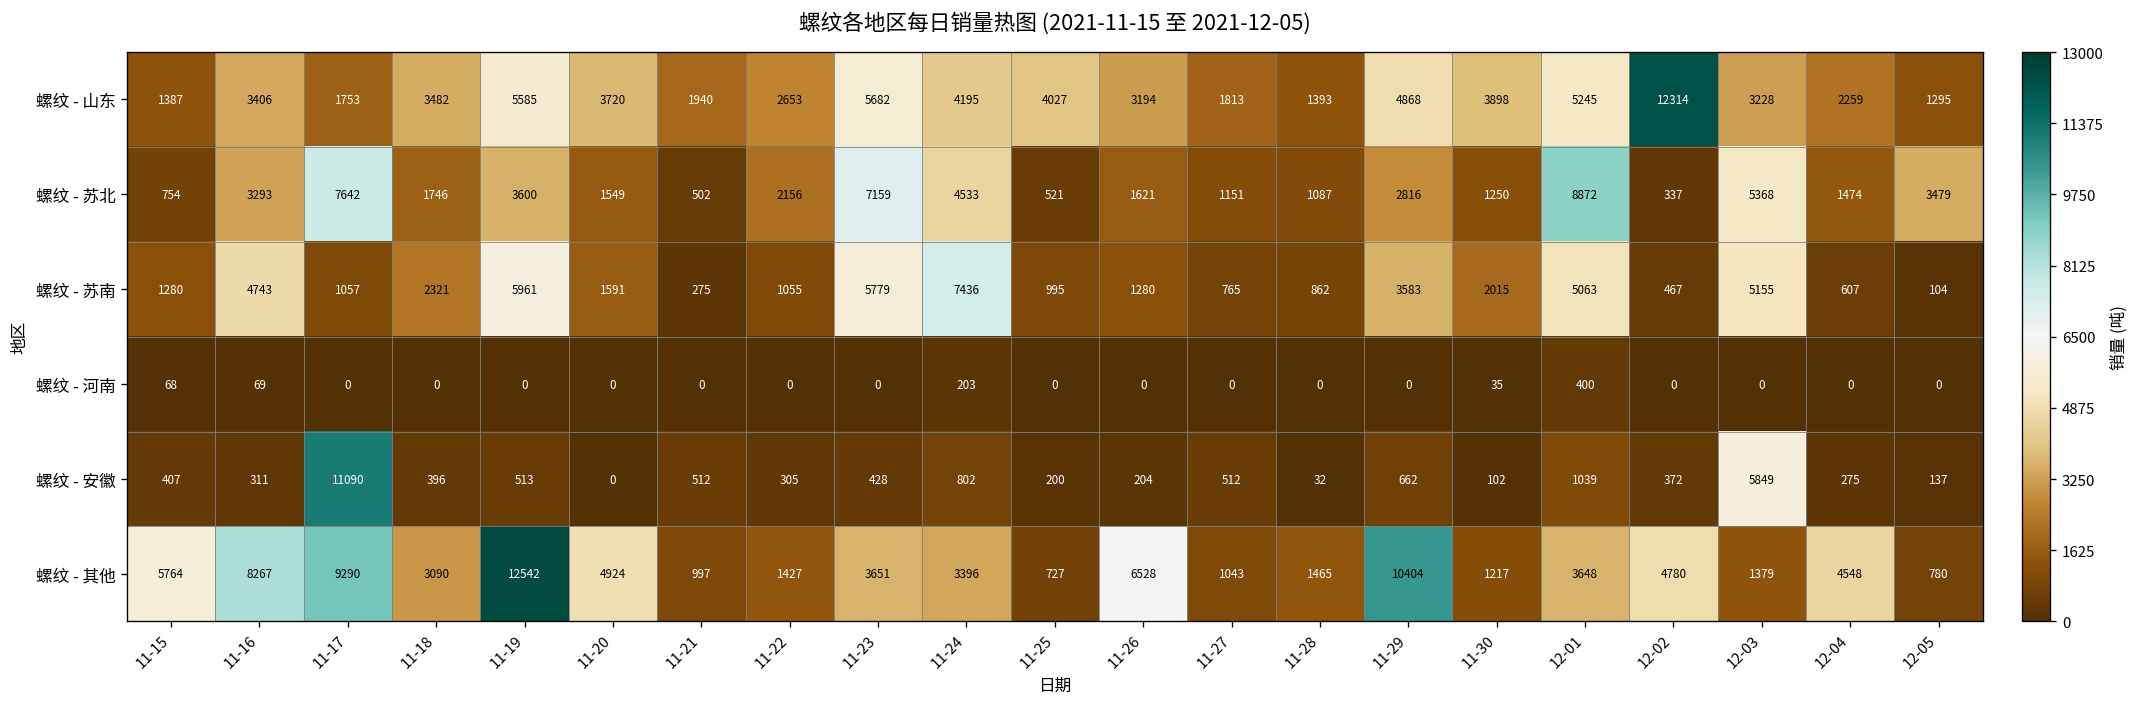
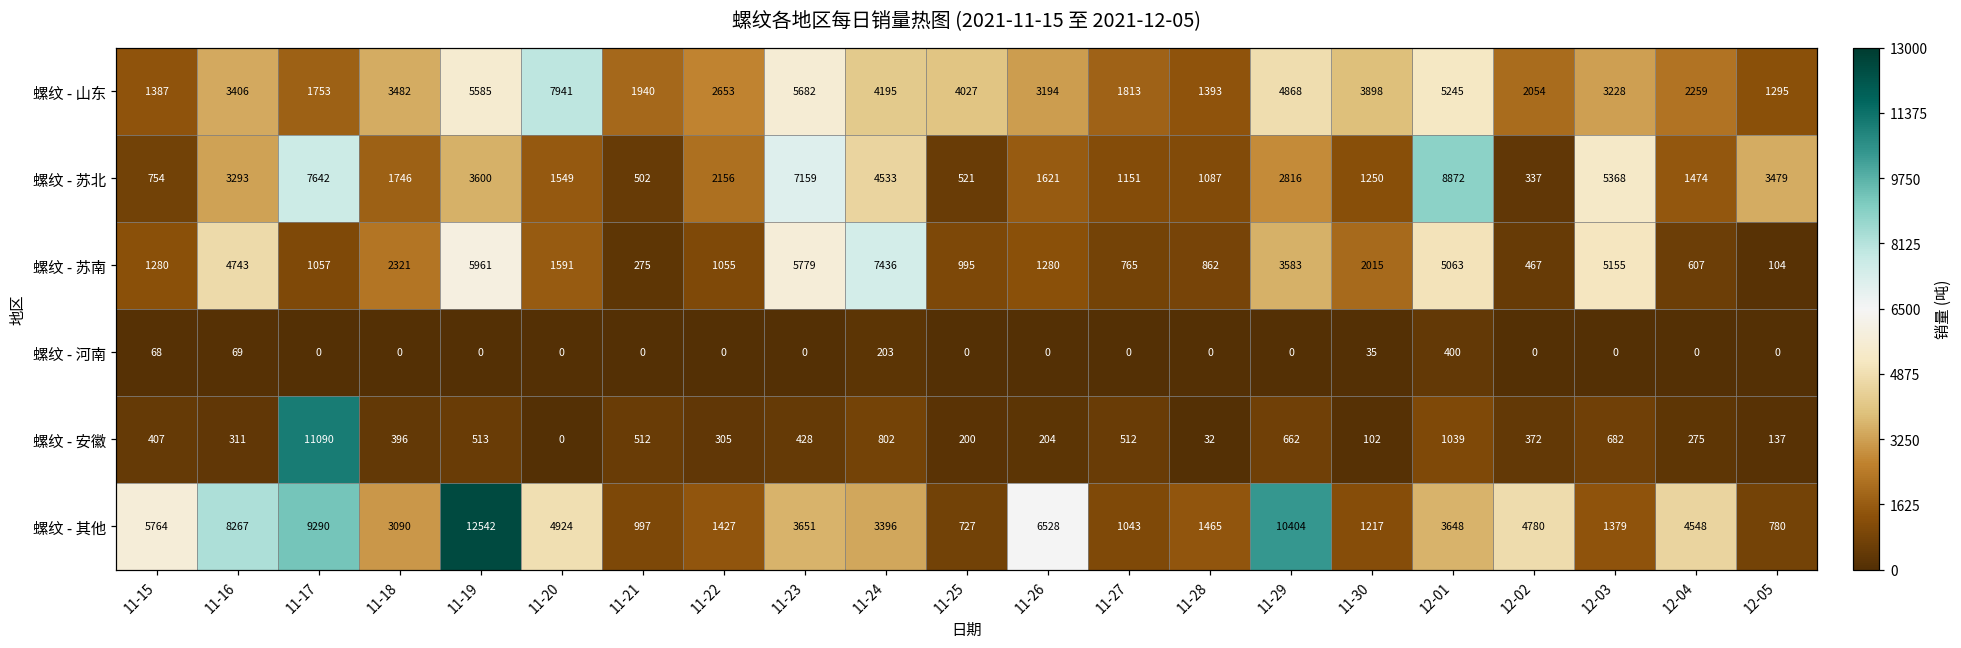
  {
    "螺纹 - 山东": {
      "11-15": 1387,
      "11-16": 3406,
      "11-17": 1753,
      "11-18": 3482,
      "11-19": 5585,
-     "11-20": 3720,
+     "11-20": 7941,
      "11-21": 1940,
      "11-22": 2653,
      "11-23": 5682,
      "11-24": 4195,
      "11-25": 4027,
      "11-26": 3194,
      "11-27": 1813,
      "11-28": 1393,
      "11-29": 4868,
      "11-30": 3898,
      "12-01": 5245,
-     "12-02": 12314,
+     "12-02": 2054,
      "12-03": 3228,
      "12-04": 2259,
      "12-05": 1295
    },
    "螺纹 - 苏北": {
      "11-15": 754,
      "11-16": 3293,
      "11-17": 7642,
      "11-18": 1746,
      "11-19": 3600,
      "11-20": 1549,
      "11-21": 502,
      "11-22": 2156,
      "11-23": 7159,
      "11-24": 4533,
      "11-25": 521,
      "11-26": 1621,
      "11-27": 1151,
      "11-28": 1087,
      "11-29": 2816,
      "11-30": 1250,
      "12-01": 8872,
      "12-02": 337,
      "12-03": 5368,
      "12-04": 1474,
      "12-05": 3479
    },
    "螺纹 - 苏南": {
      "11-15": 1280,
      "11-16": 4743,
      "11-17": 1057,
      "11-18": 2321,
      "11-19": 5961,
      "11-20": 1591,
      "11-21": 275,
      "11-22": 1055,
      "11-23": 5779,
      "11-24": 7436,
      "11-25": 995,
      "11-26": 1280,
      "11-27": 765,
      "11-28": 862,
      "11-29": 3583,
      "11-30": 2015,
      "12-01": 5063,
      "12-02": 467,
      "12-03": 5155,
      "12-04": 607,
      "12-05": 104
    },
    "螺纹 - 河南": {
      "11-15": 68,
      "11-16": 69,
      "11-17": 0,
      "11-18": 0,
      "11-19": 0,
      "11-20": 0,
      "11-21": 0,
      "11-22": 0,
      "11-23": 0,
      "11-24": 203,
      "11-25": 0,
      "11-26": 0,
      "11-27": 0,
      "11-28": 0,
      "11-29": 0,
      "11-30": 35,
      "12-01": 400,
      "12-02": 0,
      "12-03": 0,
      "12-04": 0,
      "12-05": 0
    },
    "螺纹 - 安徽": {
      "11-15": 407,
      "11-16": 311,
      "11-17": 11090,
      "11-18": 396,
      "11-19": 513,
      "11-20": 0,
      "11-21": 512,
      "11-22": 305,
      "11-23": 428,
      "11-24": 802,
      "11-25": 200,
      "11-26": 204,
      "11-27": 512,
      "11-28": 32,
      "11-29": 662,
      "11-30": 102,
      "12-01": 1039,
      "12-02": 372,
-     "12-03": 5849,
+     "12-03": 682,
      "12-04": 275,
      "12-05": 137
    },
    "螺纹 - 其他": {
      "11-15": 5764,
      "11-16": 8267,
      "11-17": 9290,
      "11-18": 3090,
      "11-19": 12542,
      "11-20": 4924,
      "11-21": 997,
      "11-22": 1427,
      "11-23": 3651,
      "11-24": 3396,
      "11-25": 727,
      "11-26": 6528,
      "11-27": 1043,
      "11-28": 1465,
      "11-29": 10404,
      "11-30": 1217,
      "12-01": 3648,
      "12-02": 4780,
      "12-03": 1379,
      "12-04": 4548,
      "12-05": 780
    }
  }
